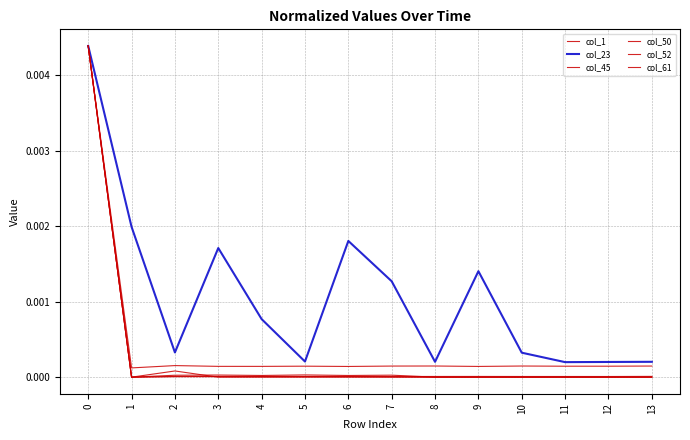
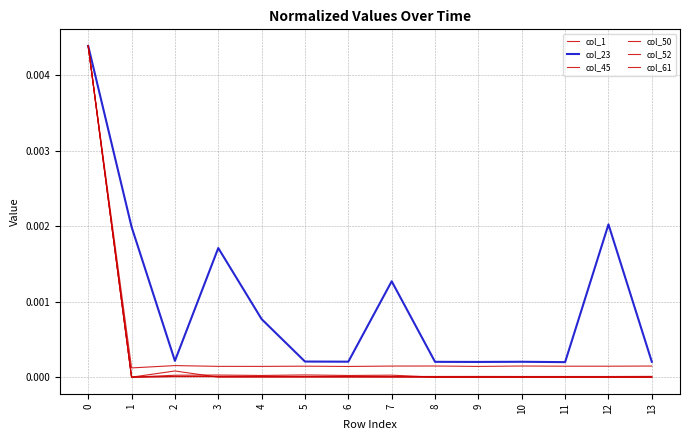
  {
    "col_23": {
      "1": 0.0020,
-     "2": 0.0003,
+     "2": 0.0002,
      "3": 0.0017,
      "4": 0.0008,
      "5": 0.0002,
-     "6": 0.0018,
+     "6": 0.0002,
      "7": 0.0013,
      "8": 0.0002,
-     "9": 0.0014,
-     "10": 0.0003,
+     "9": 0.0002,
+     "10": 0.0002,
      "11": 0.0002,
-     "12": 0.0002,
+     "12": 0.0020,
      "13": 0.0002
    }
  }
